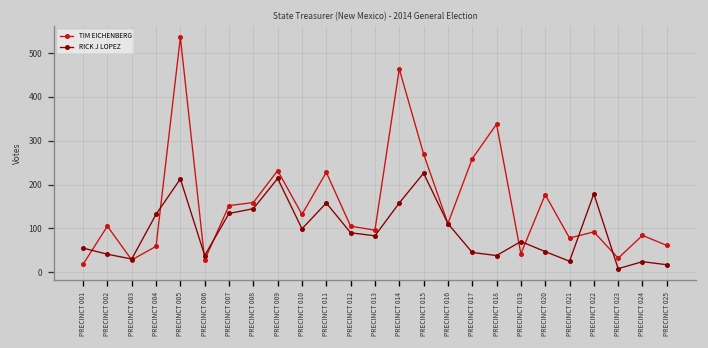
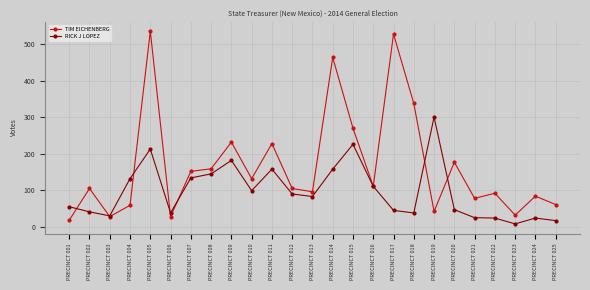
  {
    "TIM EICHENBERG": {
      "PRECINCT 001": 20,
      "PRECINCT 002": 110,
      "PRECINCT 004": 60,
      "PRECINCT 005": 540,
      "PRECINCT 006": 30,
      "PRECINCT 007": 150,
      "PRECINCT 008": 160,
      "PRECINCT 009": 230,
      "PRECINCT 010": 130,
      "PRECINCT 011": 230,
      "PRECINCT 012": 110,
      "PRECINCT 013": 100,
      "PRECINCT 014": 460,
      "PRECINCT 015": 270,
-     "PRECINCT 017": 260,
+     "PRECINCT 017": 530,
      "PRECINCT 018": 340,
      "PRECINCT 019": 40,
      "PRECINCT 020": 180,
      "PRECINCT 021": 80,
      "PRECINCT 022": 90,
      "PRECINCT 023": 30,
      "PRECINCT 024": 80,
      "PRECINCT 025": 60
    },
    "RICK J LOPEZ": {
      "PRECINCT 001": 60,
      "PRECINCT 002": 40,
      "PRECINCT 004": 130,
      "PRECINCT 005": 210,
      "PRECINCT 006": 40,
      "PRECINCT 007": 130,
      "PRECINCT 008": 150,
-     "PRECINCT 009": 210,
+     "PRECINCT 009": 180,
      "PRECINCT 010": 100,
      "PRECINCT 011": 160,
      "PRECINCT 012": 90,
      "PRECINCT 013": 80,
      "PRECINCT 014": 160,
      "PRECINCT 015": 230,
      "PRECINCT 017": 50,
      "PRECINCT 018": 40,
-     "PRECINCT 019": 70,
+     "PRECINCT 019": 300,
      "PRECINCT 020": 50,
      "PRECINCT 021": 30,
-     "PRECINCT 022": 180,
+     "PRECINCT 022": 20,
      "PRECINCT 023": 10,
      "PRECINCT 024": 20,
      "PRECINCT 025": 20
    }
  }
